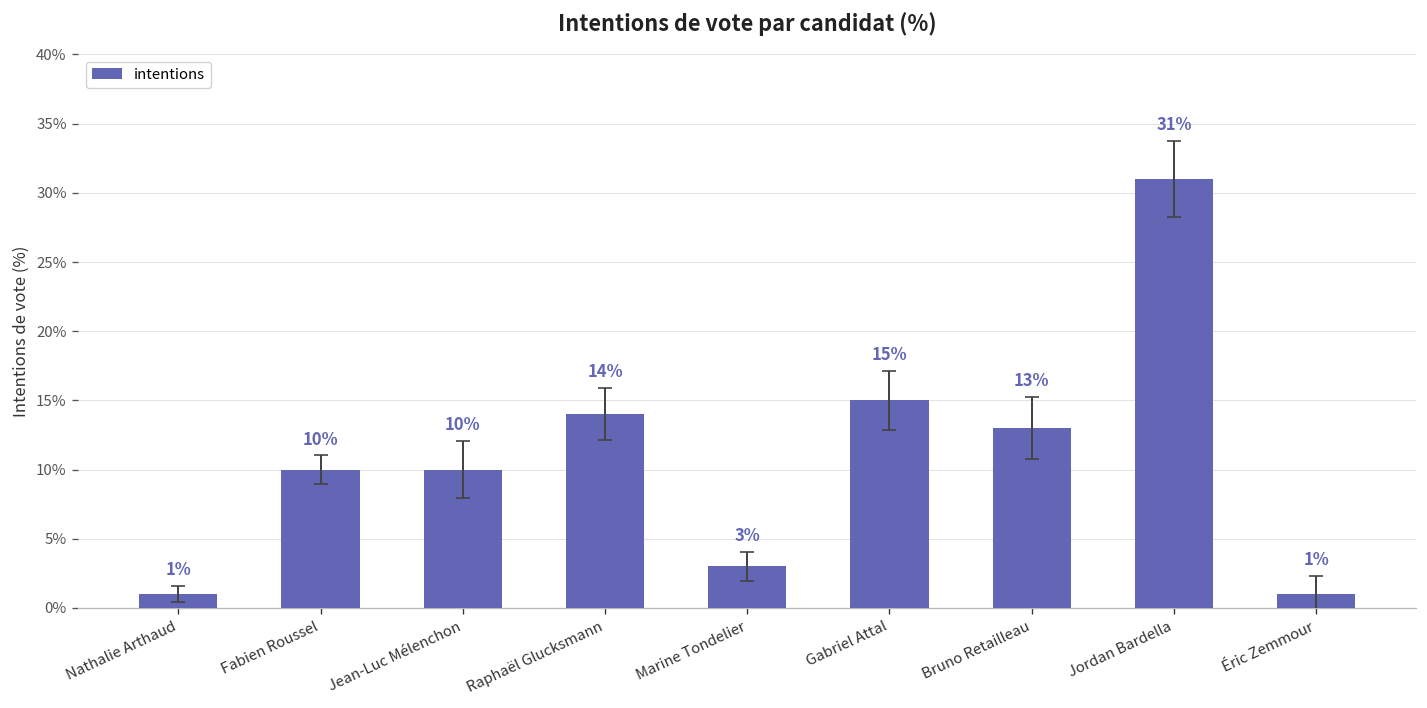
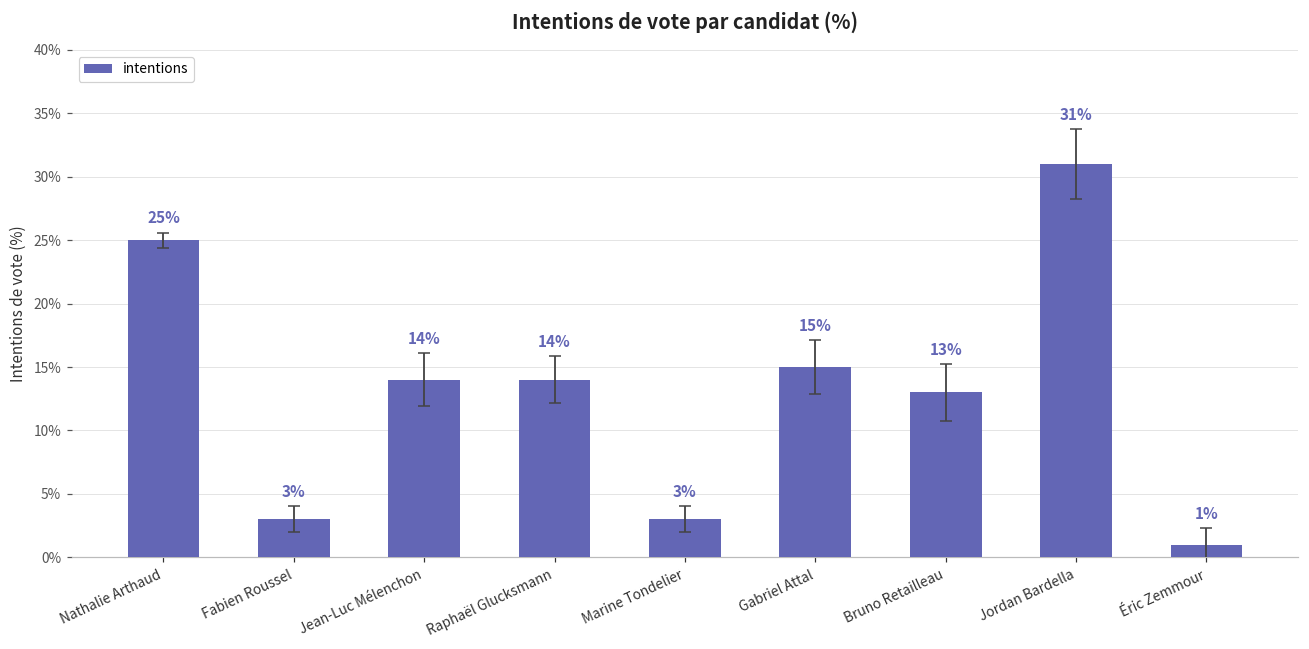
  {
    "intentions": {
-     "Nathalie Arthaud": "1%",
-     "Fabien Roussel": "10%",
-     "Jean-Luc Mélenchon": "10%",
+     "Nathalie Arthaud": "25%",
+     "Fabien Roussel": "3%",
+     "Jean-Luc Mélenchon": "14%",
      "Marine Tondelier": "3%",
      "Éric Zemmour": "1%"
    }
  }
